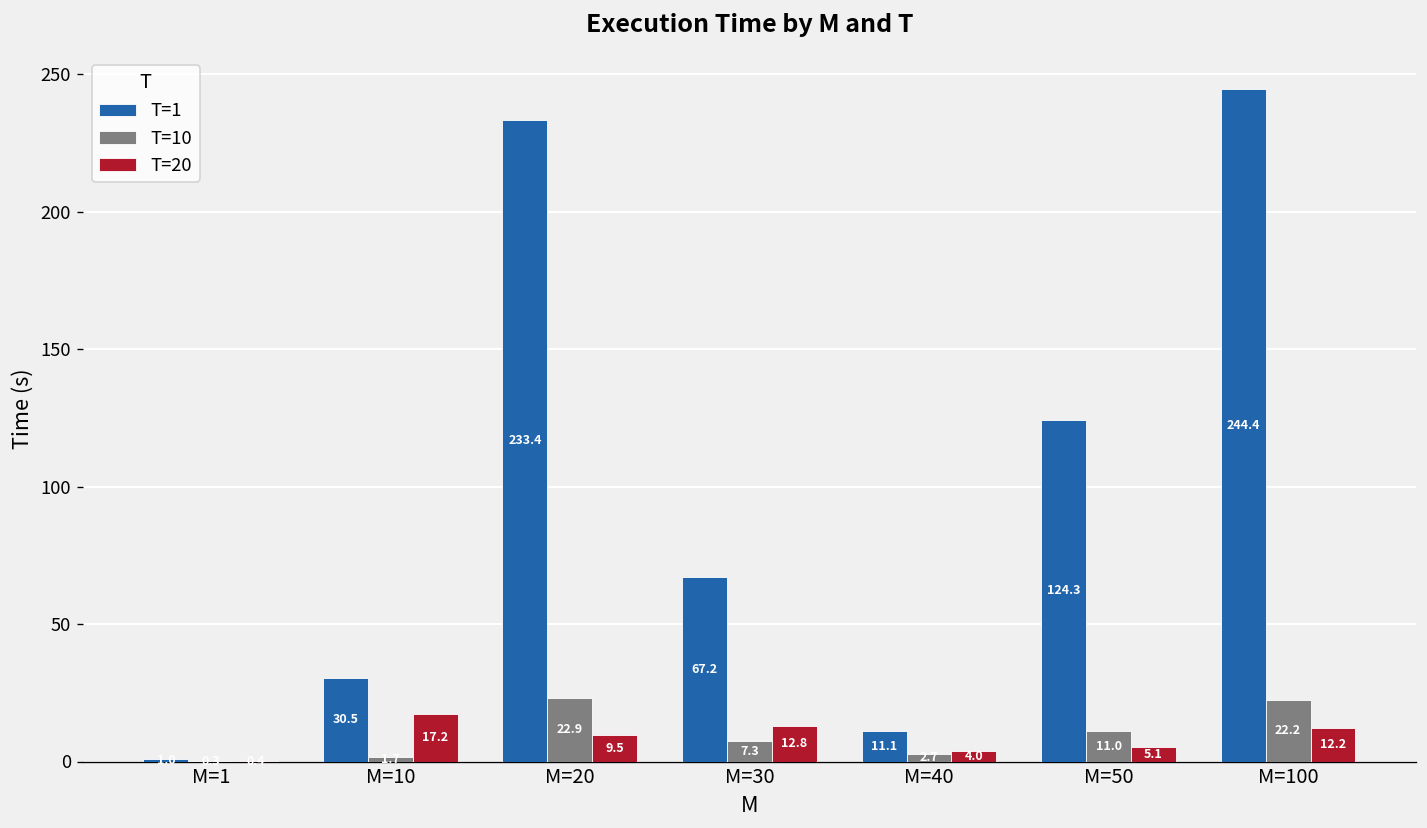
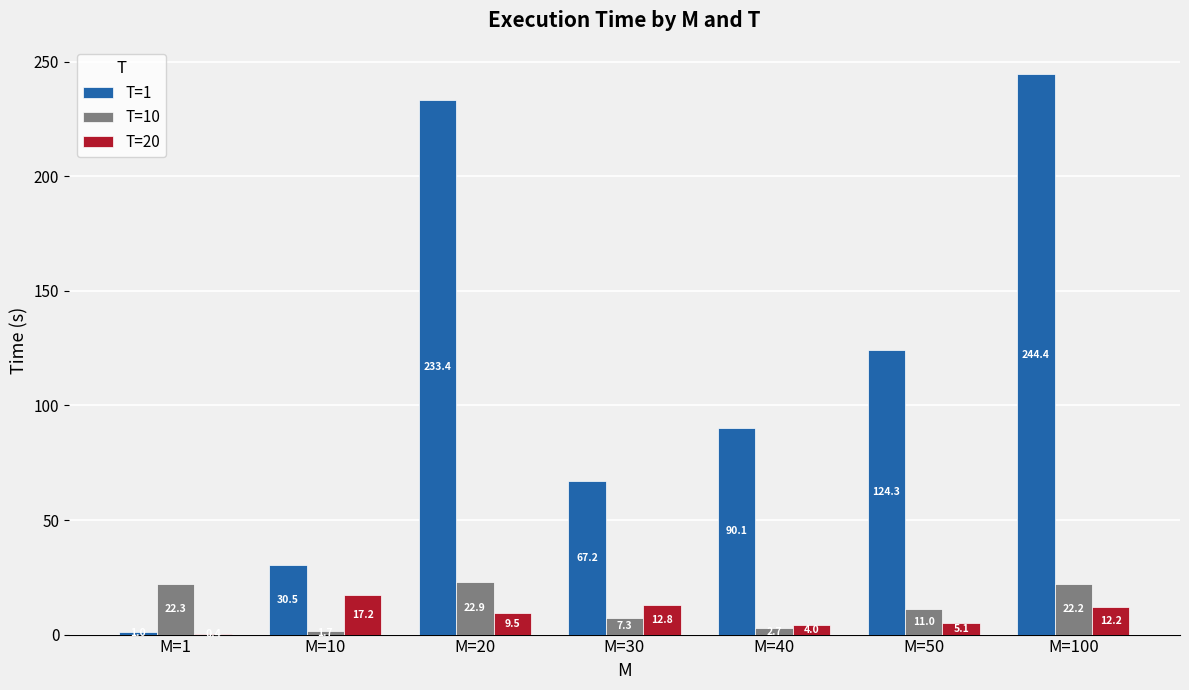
  {
    "T=1": {
      "M=10": 30.5,
      "M=20": 233.4,
      "M=30": 67.2,
-     "M=40": 11.1,
+     "M=40": 90.1,
      "M=50": 124.3,
      "M=100": 244.4
    },
    "T=10": {
-     "M=1": 0,
+     "M=1": 22,
      "M=10": 2
    },
    "T=20": {
      "M=10": 17.2,
      "M=20": 9.5,
      "M=30": 12.8,
      "M=40": 4.0,
      "M=50": 5.1,
      "M=100": 12.2
    }
  }
